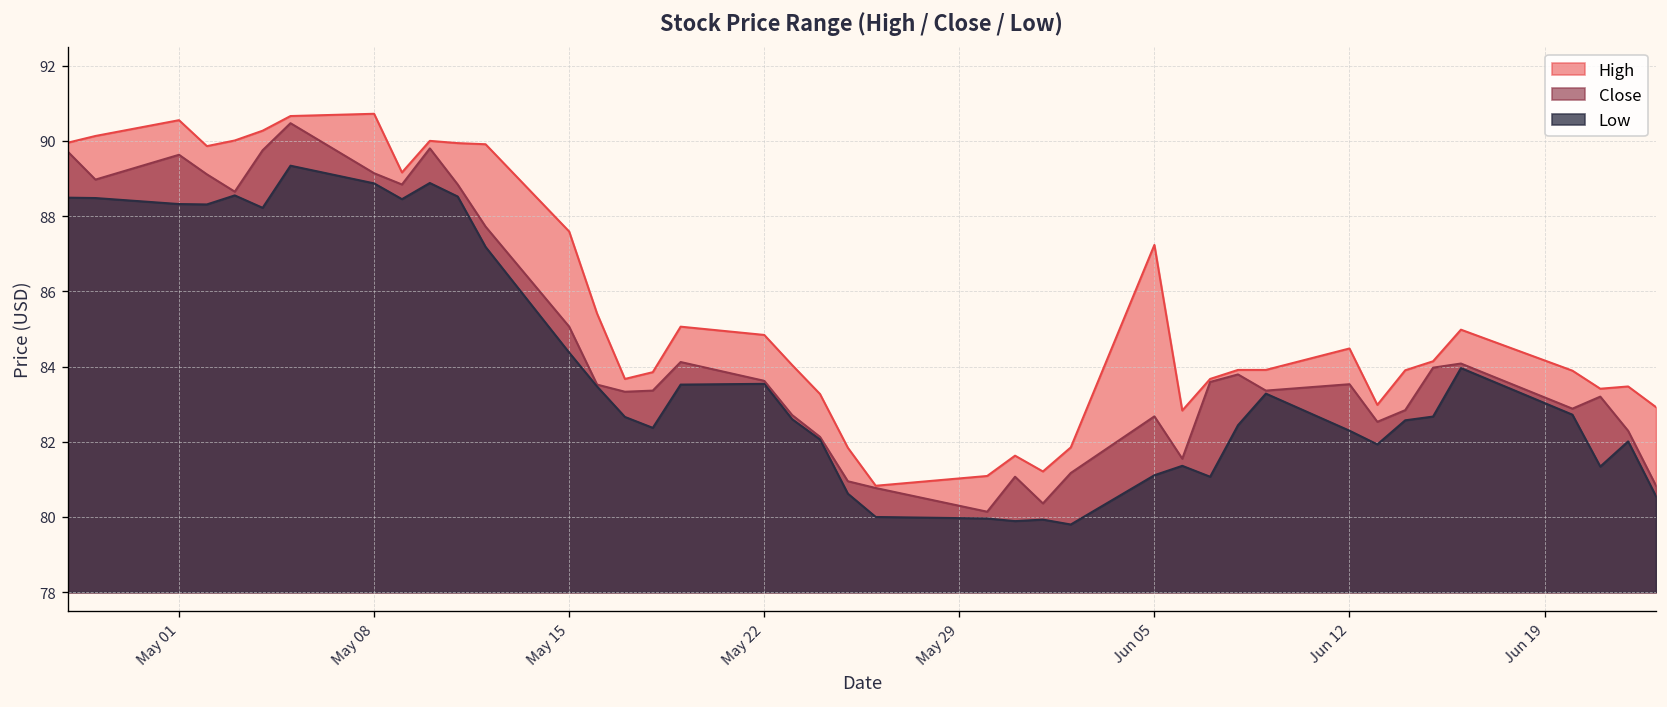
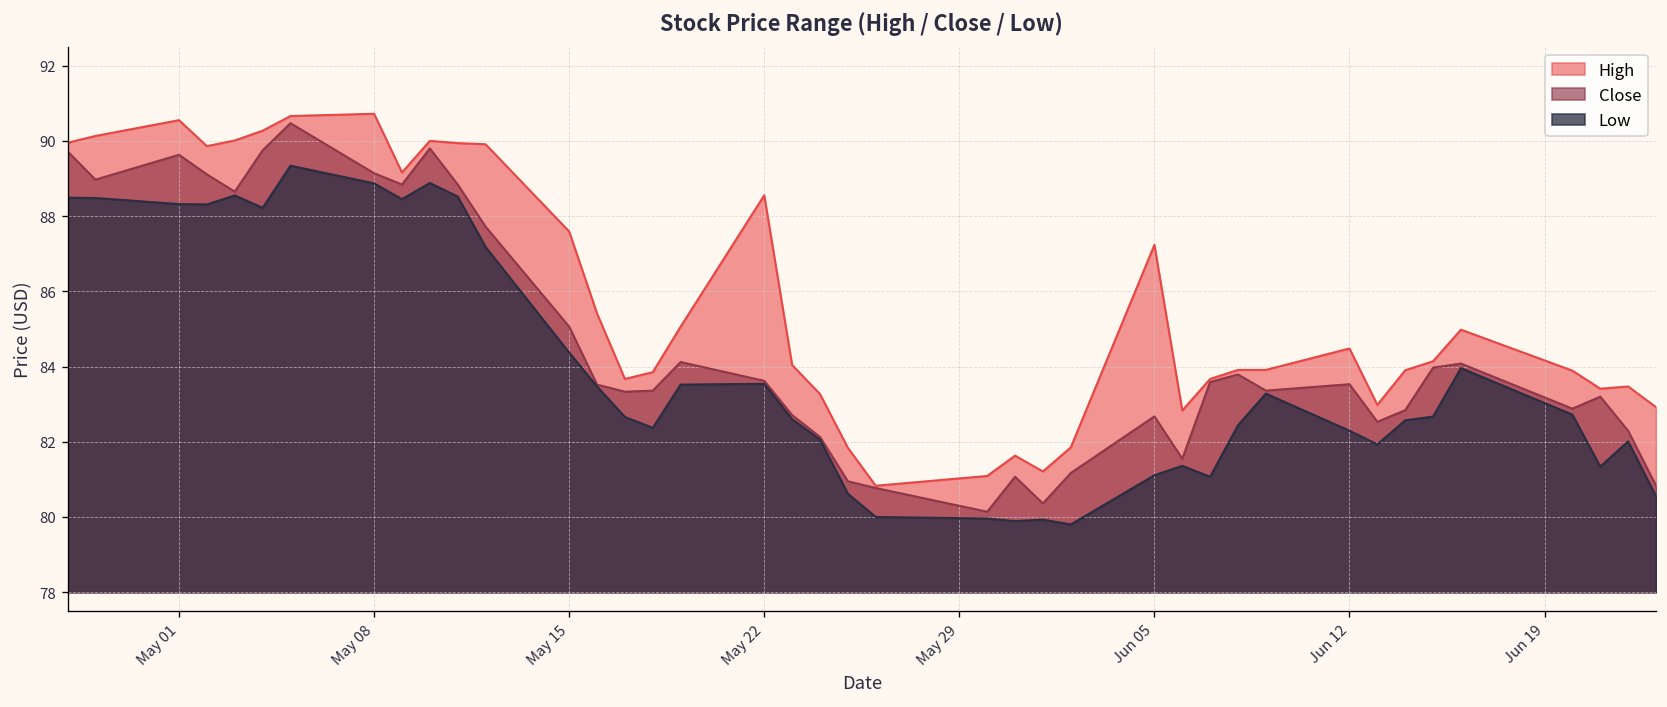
  {
    "High": {
      "May 01": 90.6,
      "May 08": 90.7,
      "May 15": 87.6,
-     "May 22": 84.8,
+     "May 22": 88.6,
      "Jun 05": 87.2,
      "Jun 12": 84.5
    },
    "Close": {
      "May 01": 89.6,
      "May 08": 89.1,
      "May 15": 85.1,
      "Jun 05": 82.7,
      "Jun 12": 83.5
    },
    "Low": {
      "May 01": 88.3,
      "May 08": 88.9,
      "May 15": 84.4,
      "Jun 05": 81.1,
      "Jun 12": 82.3
    }
  }
